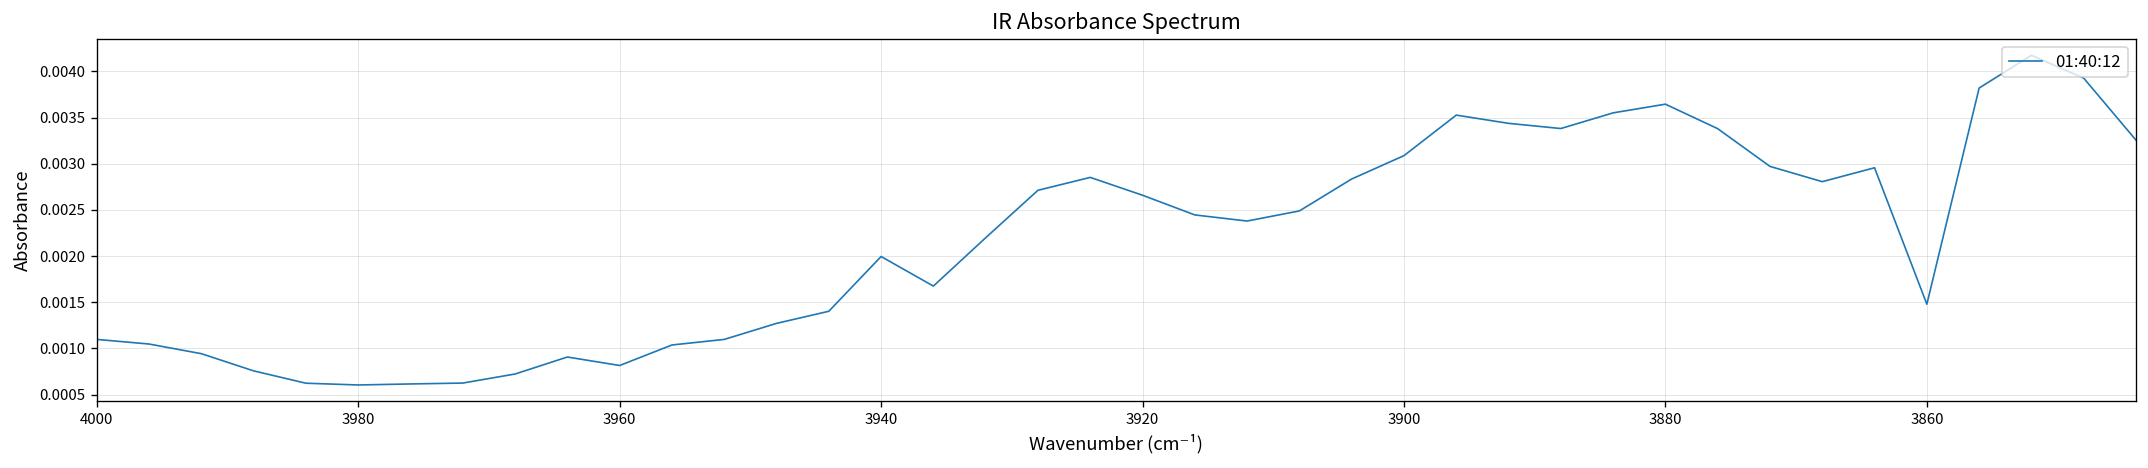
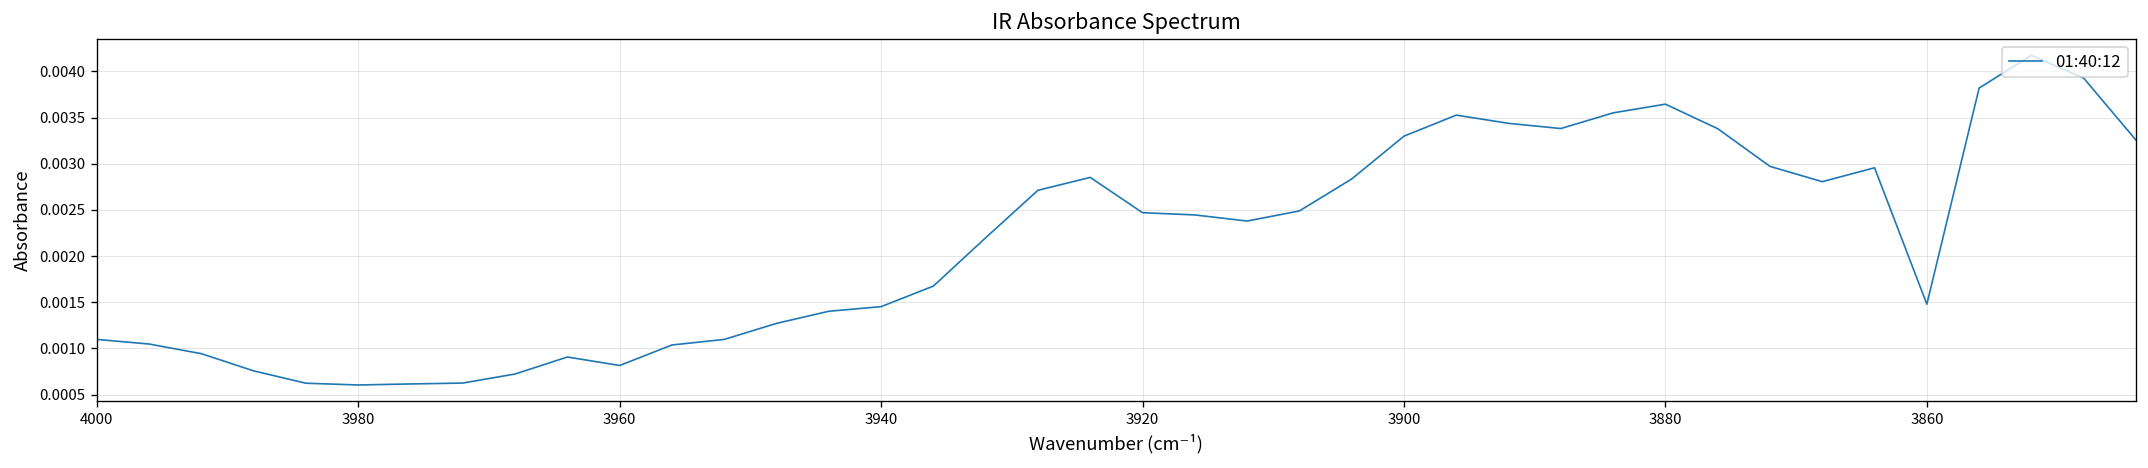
  {
    "4000": 0.0011,
    "3980": 0.0006,
    "3960": 0.0008,
-   "3940": 0.0020,
-   "3920": 0.0027,
-   "3900": 0.0031,
+   "3940": 0.0015,
+   "3920": 0.0025,
+   "3900": 0.0033,
    "3880": 0.0036,
    "3860": 0.0015
  }
